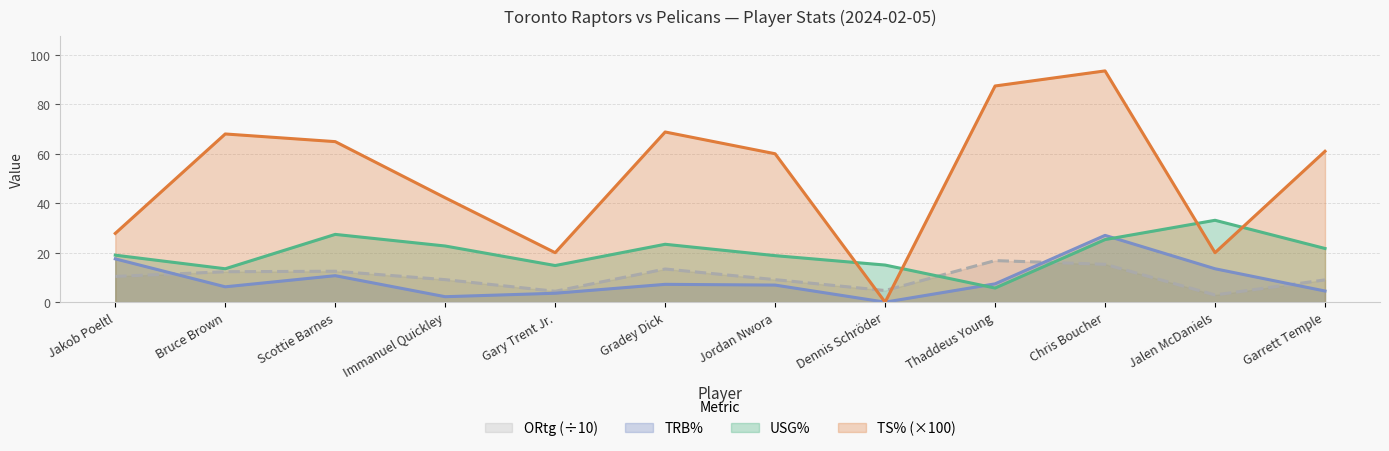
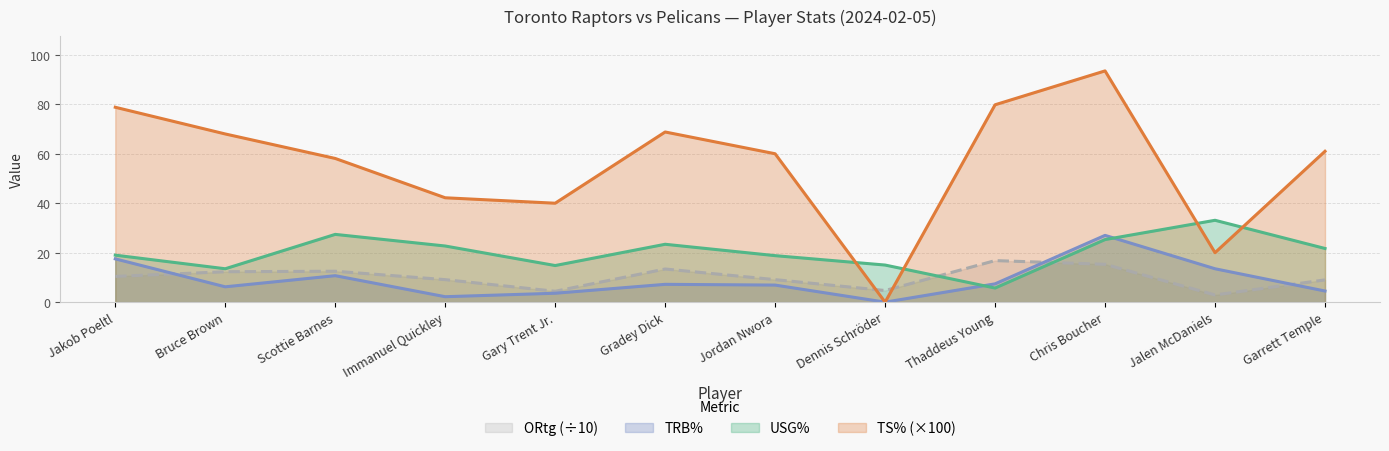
  {
    "TS% (×100)": {
-     "Jakob Poeltl": 28,
+     "Jakob Poeltl": 79,
      "Bruce Brown": 68,
-     "Scottie Barnes": 65,
+     "Scottie Barnes": 58,
      "Immanuel Quickley": 42,
-     "Gary Trent Jr.": 20,
+     "Gary Trent Jr.": 40,
      "Gradey Dick": 69,
      "Jordan Nwora": 60,
-     "Thaddeus Young": 87,
+     "Thaddeus Young": 80,
      "Chris Boucher": 94,
      "Jalen McDaniels": 20,
      "Garrett Temple": 61
    }
  }
